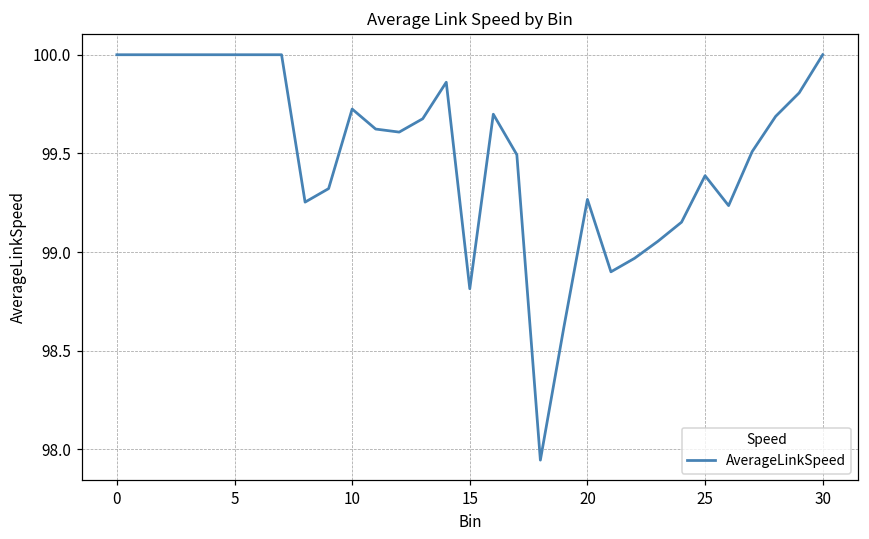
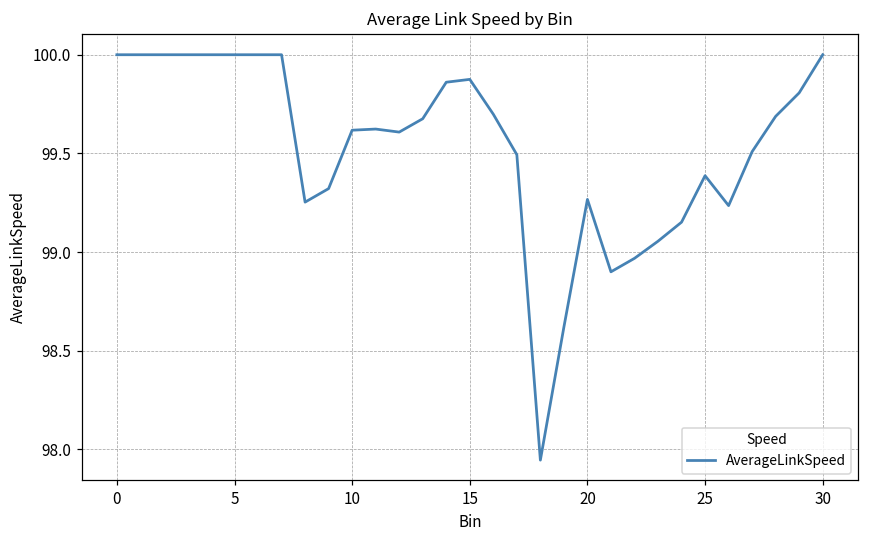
  {
    "0": 100.00,
    "5": 100.00,
-   "10": 99.72,
-   "15": 98.81,
+   "10": 99.62,
+   "15": 99.88,
    "20": 99.27,
    "25": 99.39,
    "30": 100.00
  }
